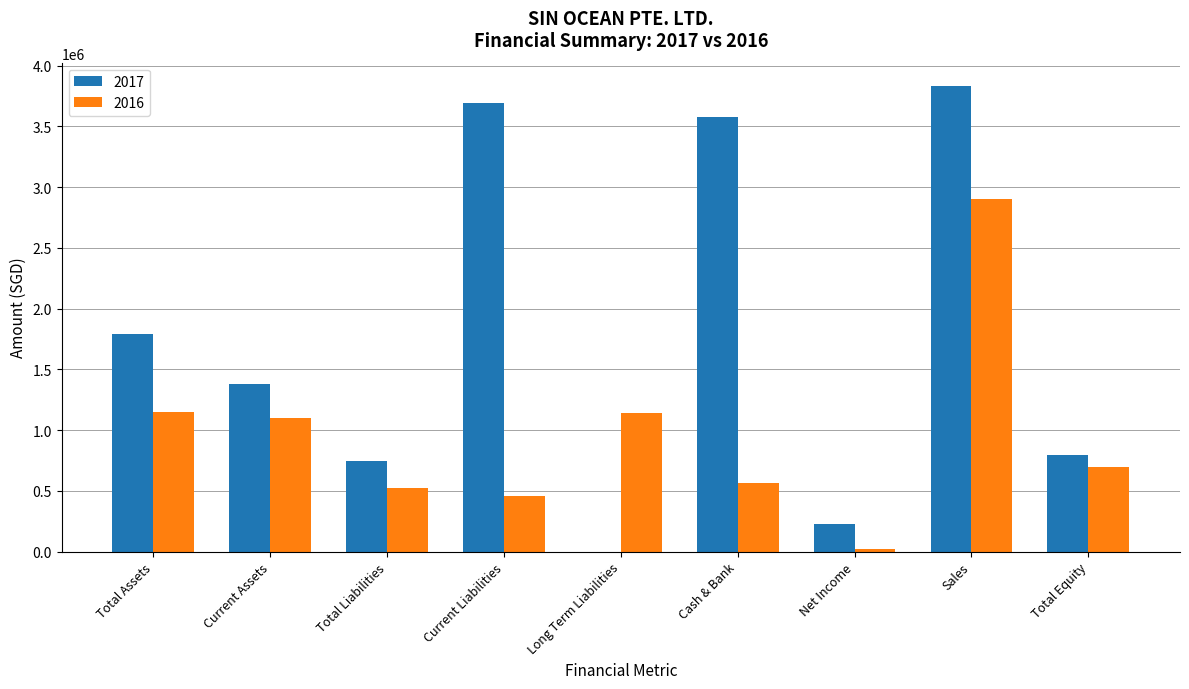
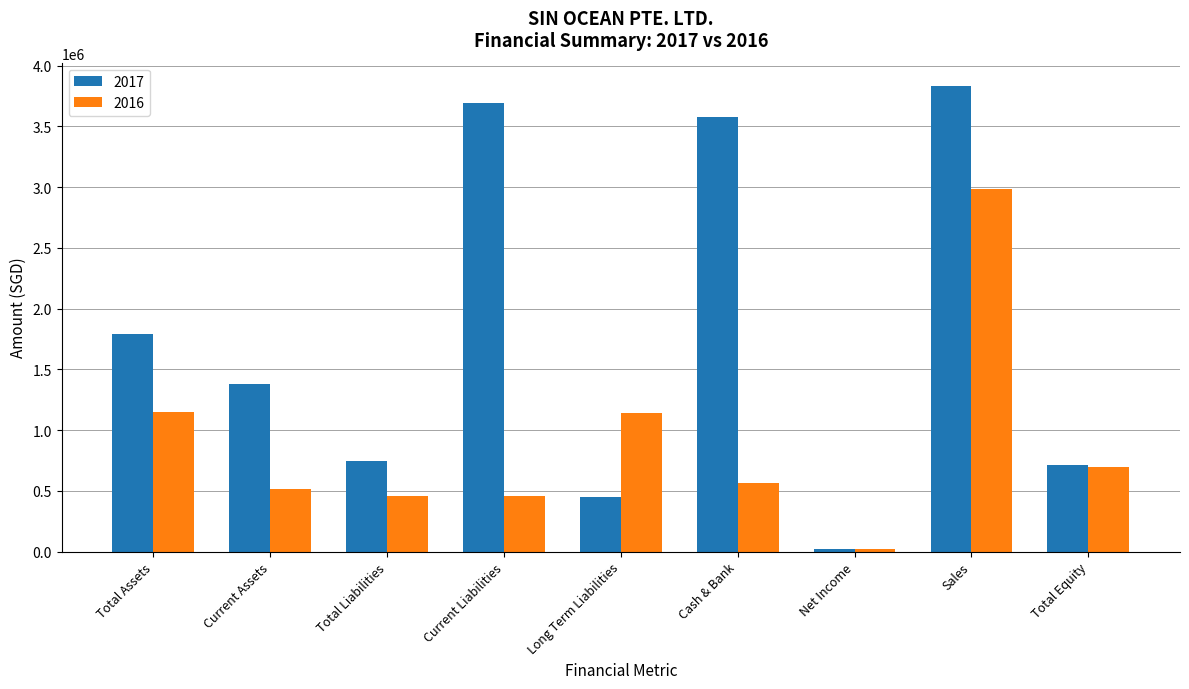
  {
    "2017": {
      "Total Assets": 1790000,
      "Current Assets": 1380000,
      "Total Liabilities": 740000,
      "Current Liabilities": 3690000,
-     "Long Term Liabilities": 0,
+     "Long Term Liabilities": 450000,
      "Cash & Bank": 3580000,
-     "Net Income": 230000,
+     "Net Income": 20000,
      "Sales": 3830000,
-     "Total Equity": 790000
+     "Total Equity": 710000
    },
    "2016": {
      "Total Assets": 1150000,
-     "Current Assets": 1100000,
-     "Total Liabilities": 520000,
+     "Current Assets": 510000,
+     "Total Liabilities": 450000,
      "Current Liabilities": 450000,
      "Long Term Liabilities": 1140000,
      "Cash & Bank": 570000,
      "Net Income": 20000,
-     "Sales": 2900000,
+     "Sales": 2990000,
      "Total Equity": 700000
    }
  }
